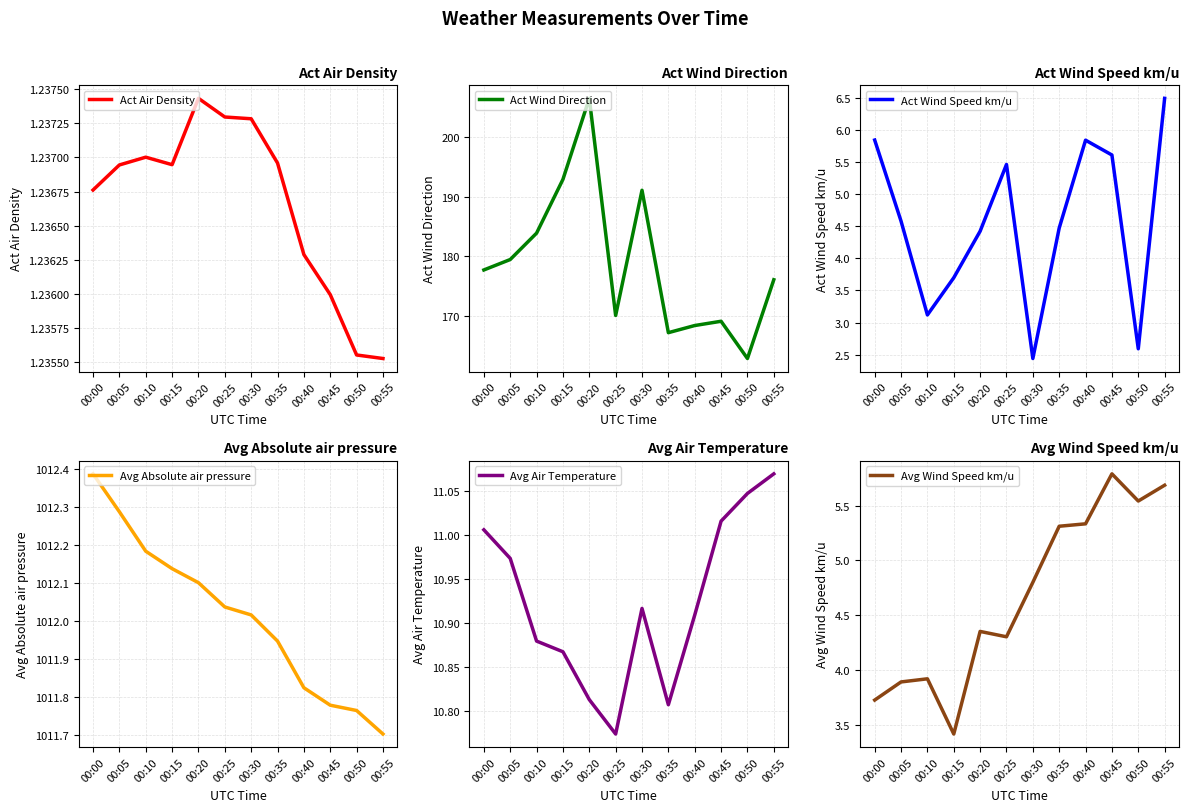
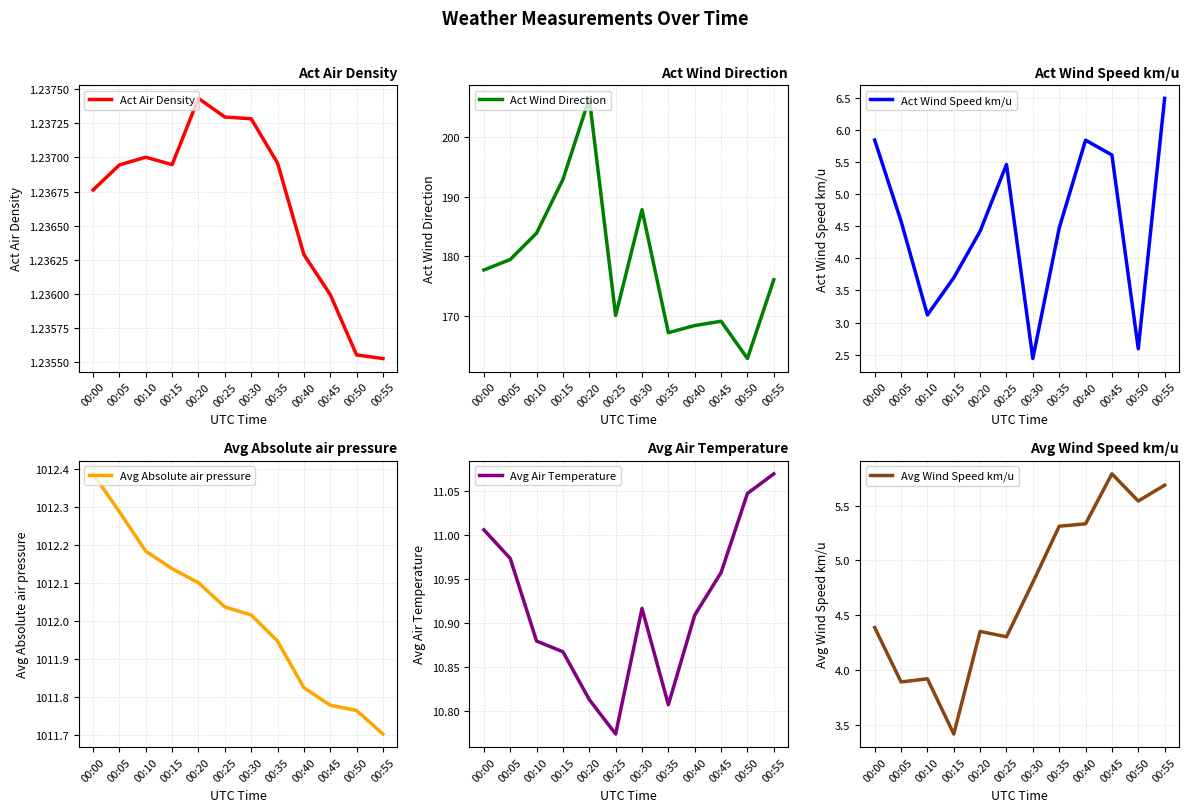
  {
    "Act Air Density": {
      "00:00": 1.23676,
      "00:05": 1.23695,
      "00:10": 1.23700,
      "00:15": 1.23695,
      "00:25": 1.23730,
      "00:30": 1.23728,
      "00:35": 1.23696,
      "00:40": 1.23629,
      "00:45": 1.23599,
      "00:50": 1.23555,
      "00:55": 1.23552
    },
    "Act Wind Direction": {
      "00:00": 178,
      "00:05": 179,
      "00:10": 184,
      "00:15": 193,
      "00:25": 170,
-     "00:30": 191,
+     "00:30": 188,
      "00:35": 167,
      "00:40": 168,
      "00:45": 169,
      "00:50": 163,
      "00:55": 176
    },
    "Act Wind Speed km/u": {
      "00:00": 5.8,
      "00:05": 4.6,
      "00:10": 3.1,
      "00:15": 3.7,
      "00:20": 4.4,
      "00:25": 5.5,
      "00:30": 2.4,
      "00:35": 4.5,
      "00:40": 5.8,
      "00:45": 5.6,
      "00:50": 2.6,
      "00:55": 6.5
    },
    "Avg Absolute air pressure": {
      "00:05": 1012.29,
      "00:10": 1012.18,
      "00:15": 1012.14,
      "00:20": 1012.10,
      "00:25": 1012.04,
      "00:30": 1012.02,
      "00:35": 1011.95,
      "00:40": 1011.82,
      "00:45": 1011.78,
      "00:50": 1011.76,
      "00:55": 1011.70
    },
    "Avg Air Temperature": {
      "00:00": 11.01,
      "00:05": 10.97,
      "00:10": 10.88,
      "00:15": 10.87,
      "00:20": 10.81,
      "00:25": 10.77,
      "00:30": 10.92,
      "00:35": 10.81,
      "00:40": 10.91,
-     "00:45": 11.02,
+     "00:45": 10.96,
      "00:50": 11.05,
      "00:55": 11.07
    },
    "Avg Wind Speed km/u": {
-     "00:00": 3.73,
+     "00:00": 4.39,
      "00:05": 3.89,
      "00:10": 3.92,
      "00:15": 3.42,
      "00:20": 4.35,
      "00:25": 4.30,
      "00:30": 4.80,
      "00:35": 5.31,
      "00:40": 5.33,
      "00:45": 5.79,
      "00:50": 5.54,
      "00:55": 5.69
    }
  }
